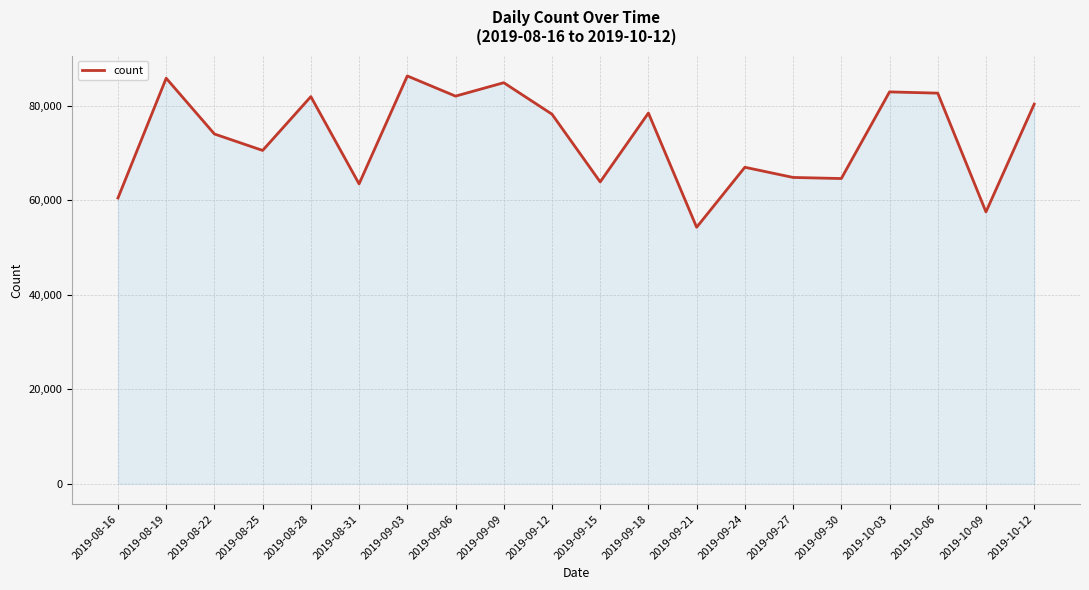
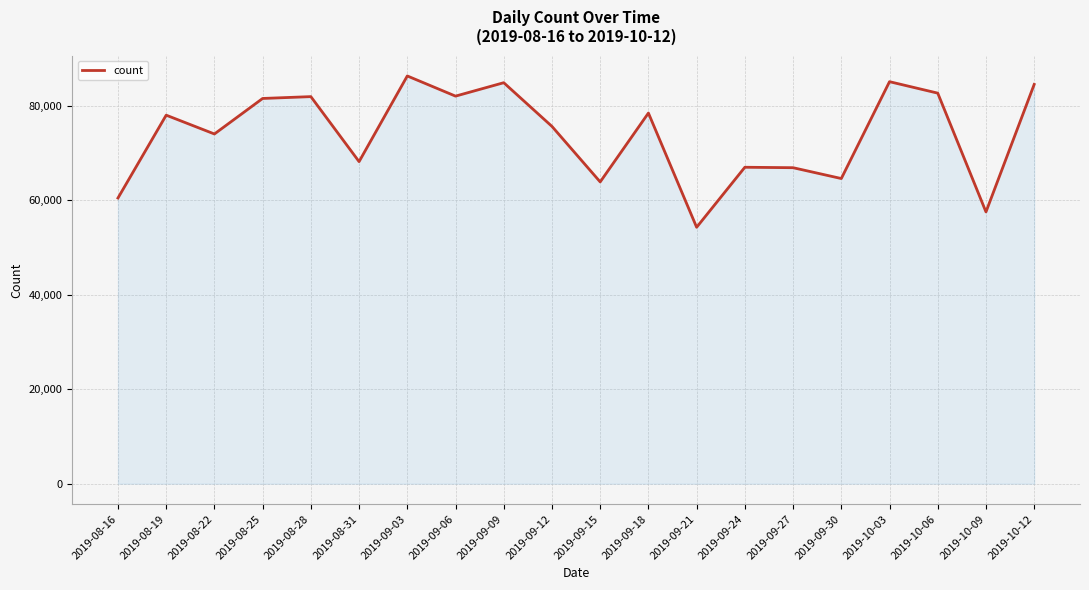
  {
    "2019-08-16": "60,000",
-   "2019-08-19": "86,000",
+   "2019-08-19": "78,000",
    "2019-08-22": "74,000",
-   "2019-08-25": "71,000",
+   "2019-08-25": "82,000",
    "2019-08-28": "82,000",
-   "2019-08-31": "63,000",
+   "2019-08-31": "68,000",
    "2019-09-03": "86,000",
    "2019-09-06": "82,000",
    "2019-09-09": "85,000",
-   "2019-09-12": "78,000",
+   "2019-09-12": "76,000",
    "2019-09-15": "64,000",
    "2019-09-18": "78,000",
    "2019-09-21": "54,000",
    "2019-09-24": "67,000",
-   "2019-09-27": "65,000",
+   "2019-09-27": "67,000",
    "2019-09-30": "65,000",
-   "2019-10-03": "83,000",
+   "2019-10-03": "85,000",
    "2019-10-06": "83,000",
    "2019-10-09": "58,000",
-   "2019-10-12": "80,000"
+   "2019-10-12": "85,000"
  }
